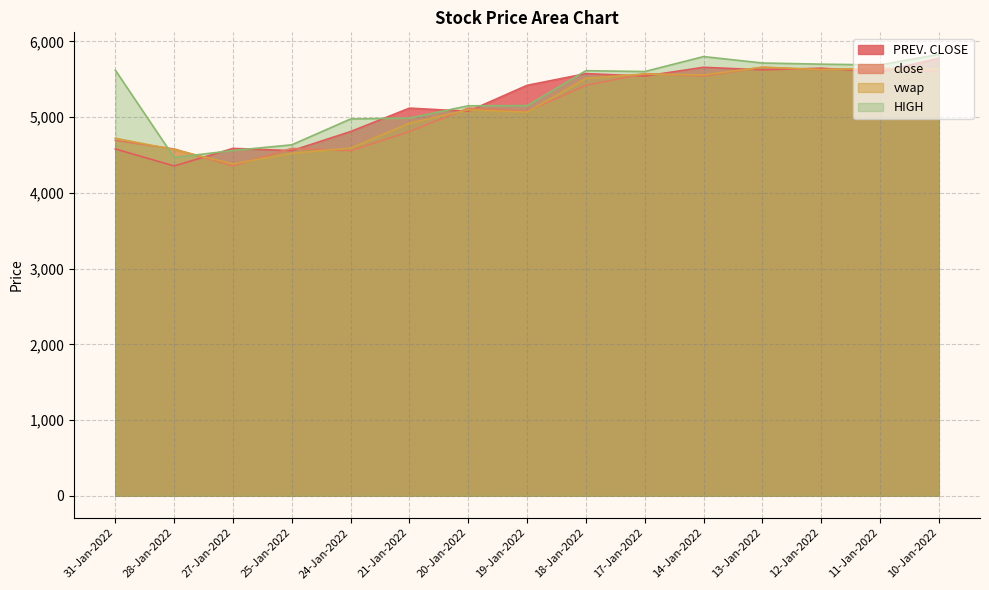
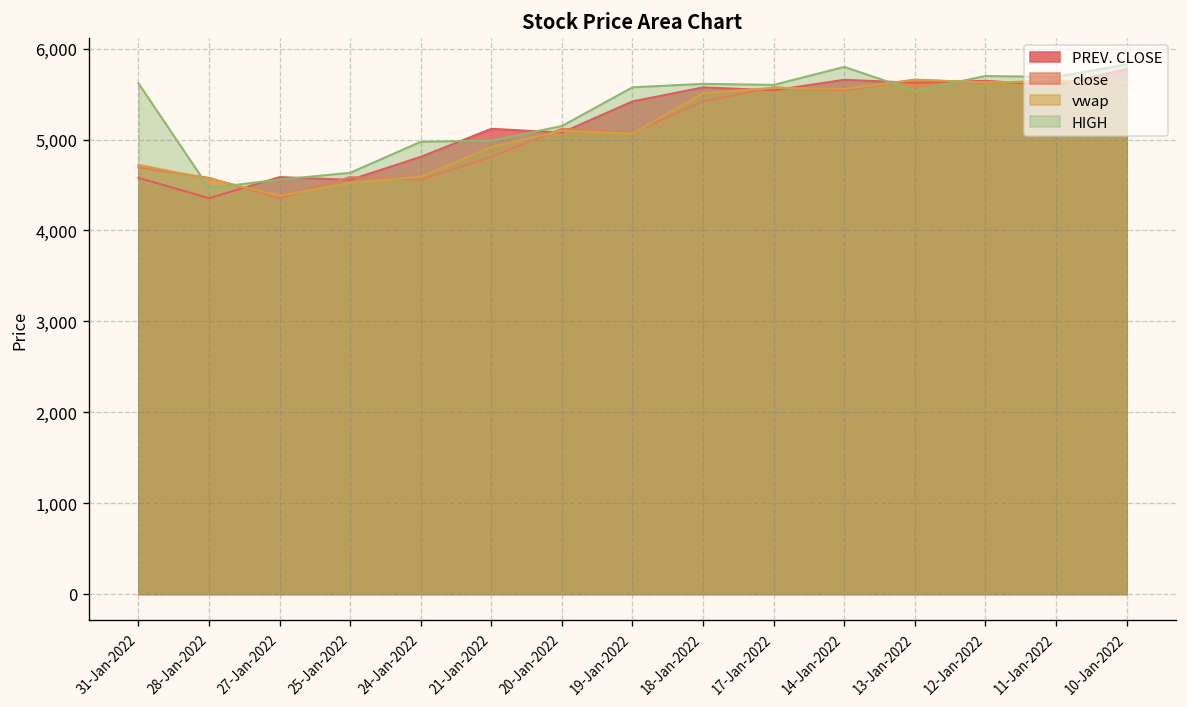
  {
    "HIGH": {
      "31-Jan-2022": "5,600",
      "28-Jan-2022": "4,500",
      "25-Jan-2022": "4,600",
      "24-Jan-2022": "5,000",
      "21-Jan-2022": "5,000",
-     "19-Jan-2022": "5,200",
+     "19-Jan-2022": "5,600",
      "18-Jan-2022": "5,600",
      "14-Jan-2022": "5,800",
-     "13-Jan-2022": "5,700",
+     "13-Jan-2022": "5,500",
      "12-Jan-2022": "5,700"
    }
  }
